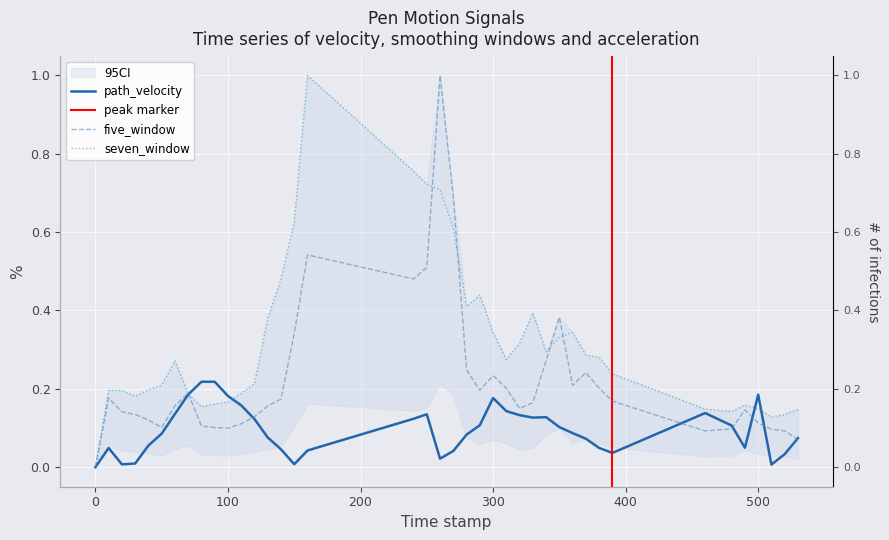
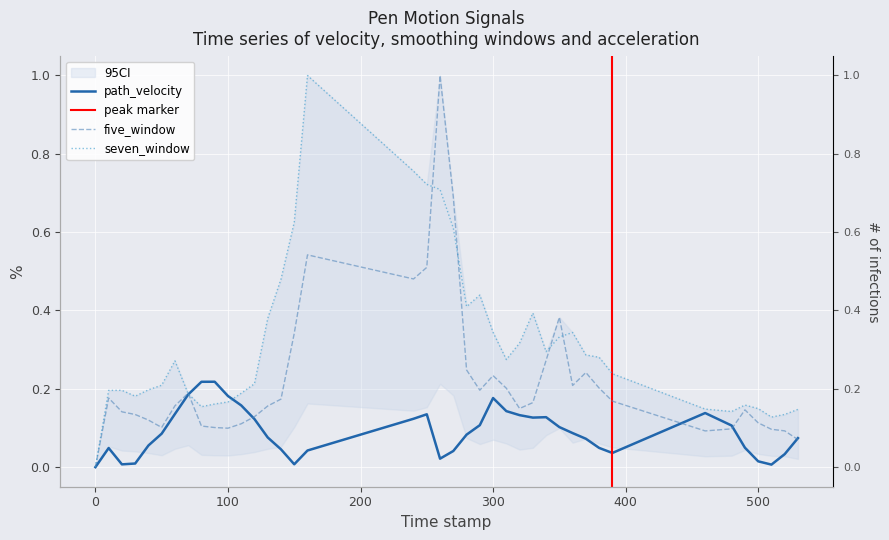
  {
    "path_velocity": {
      "100": 0.18,
      "300": 0.18,
-     "500": 0.18
+     "500": 0.01
    }
  }
